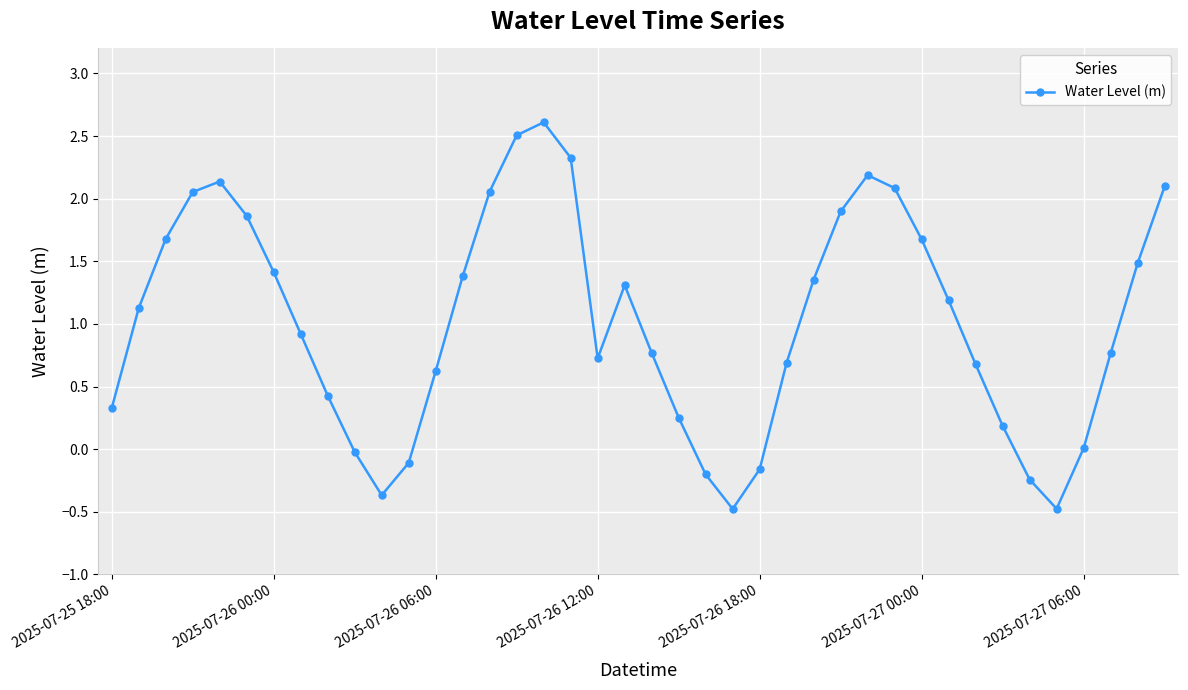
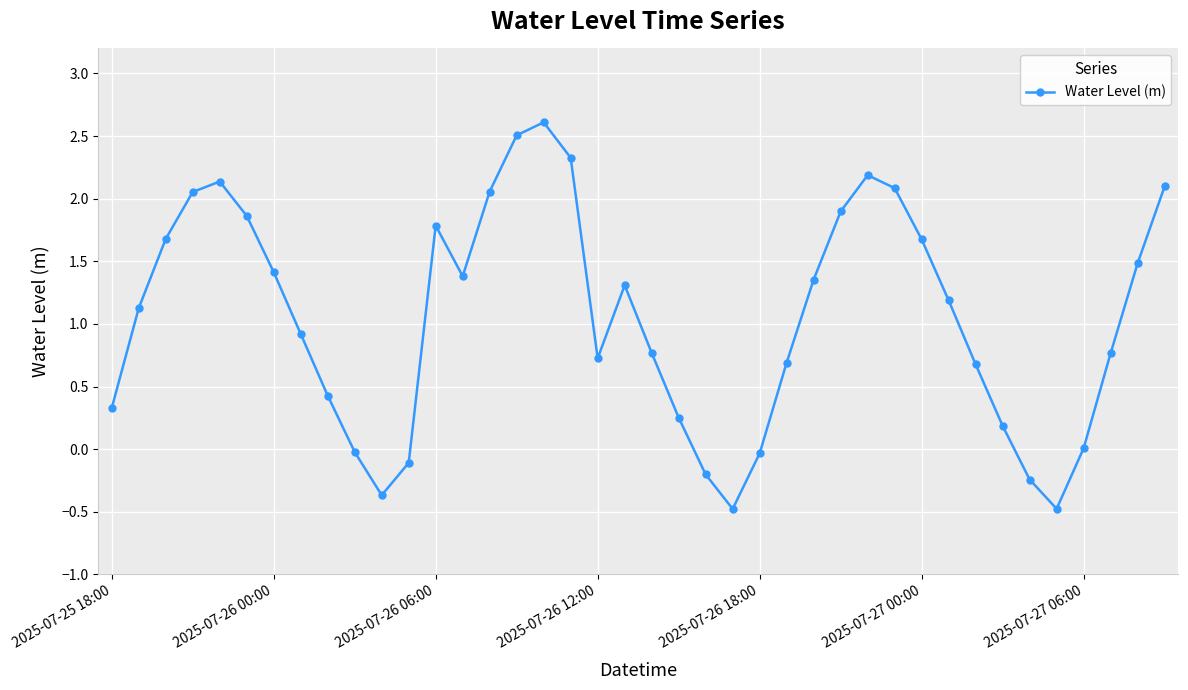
  {
    "2025-07-25 18:00": 0.33,
    "2025-07-26 00:00": 1.41,
-   "2025-07-26 06:00": 0.62,
+   "2025-07-26 06:00": 1.78,
    "2025-07-26 12:00": 0.73,
-   "2025-07-26 18:00": -0.16,
+   "2025-07-26 18:00": -0.03,
    "2025-07-27 00:00": 1.68,
    "2025-07-27 06:00": 0.01
  }
